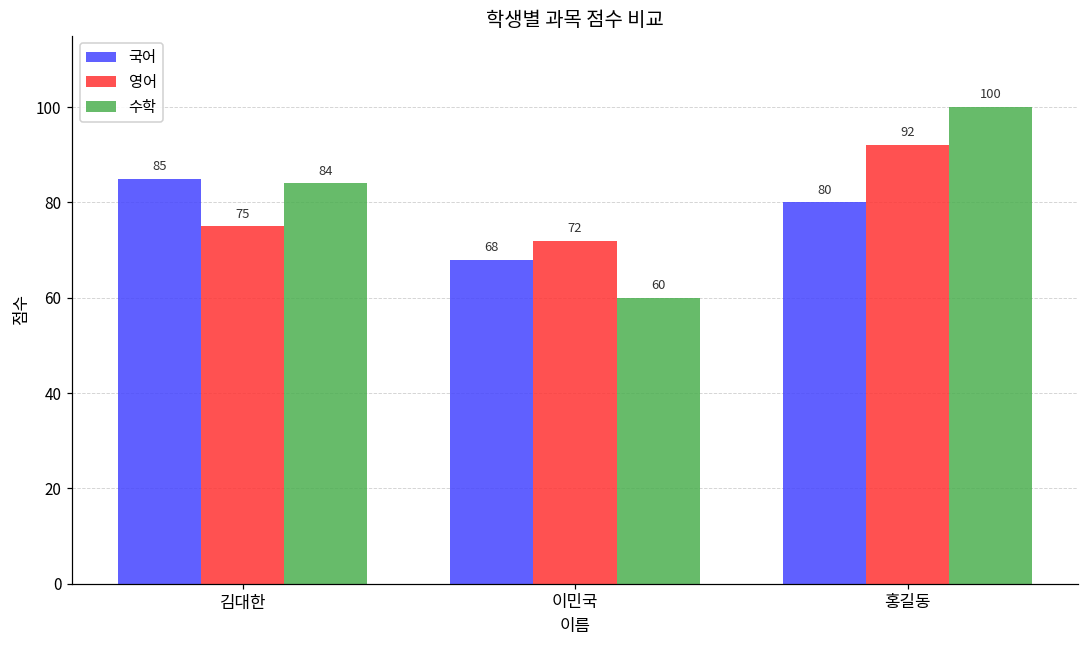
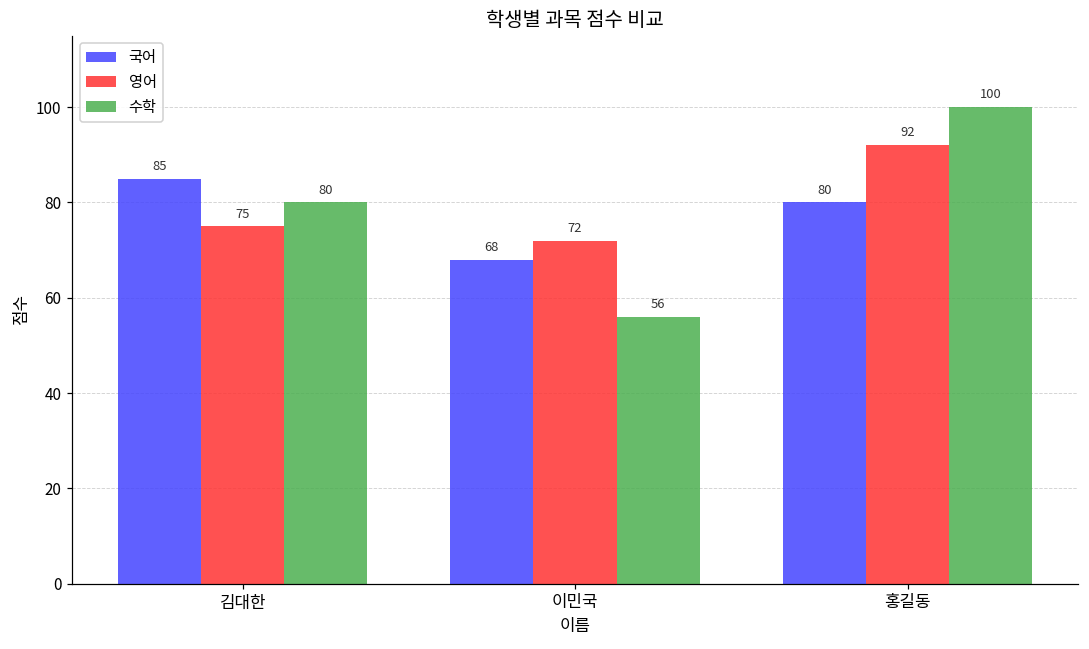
  {
    "국어": {
      "김대한": 85,
      "이민국": 68,
      "홍길동": 80
    },
    "영어": {
      "김대한": 75,
      "이민국": 72,
      "홍길동": 92
    },
    "수학": {
-     "김대한": 84,
-     "이민국": 60,
+     "김대한": 80,
+     "이민국": 56,
      "홍길동": 100
    }
  }
